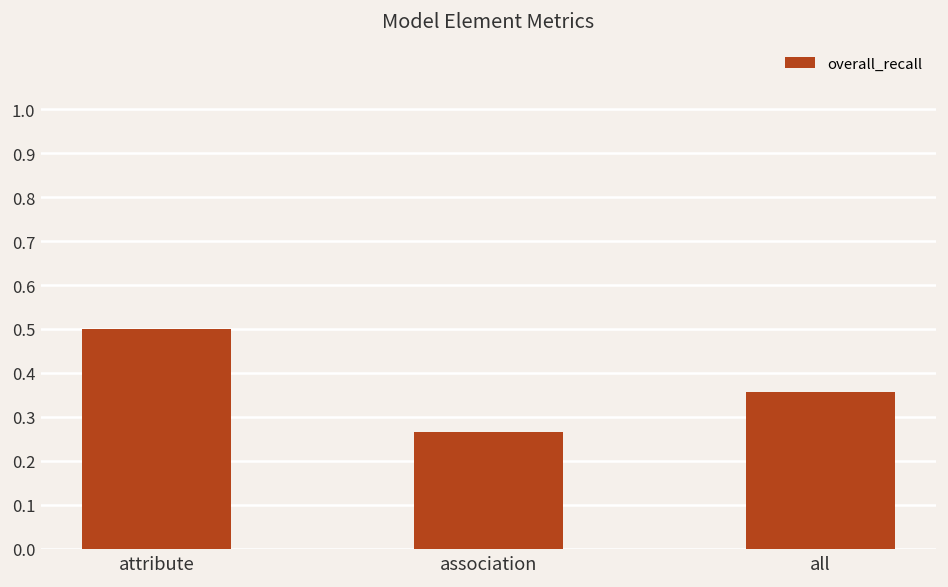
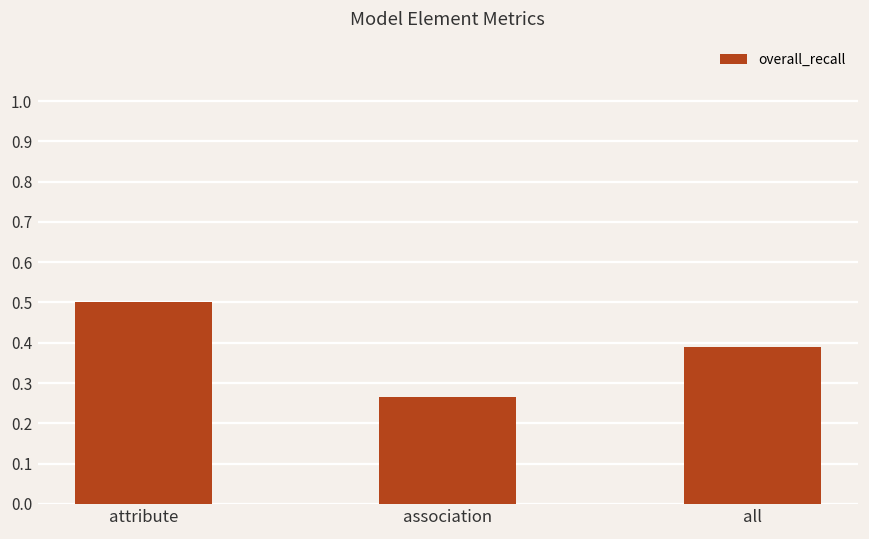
  {
    "attribute": 0.50,
    "association": 0.27,
-   "all": 0.36
+   "all": 0.39
  }
